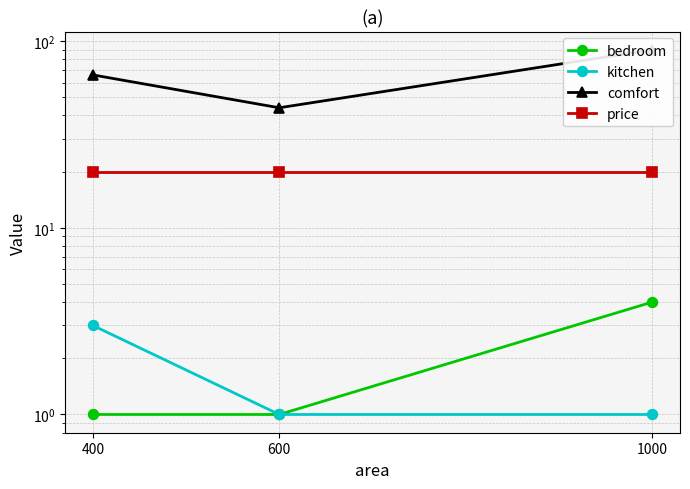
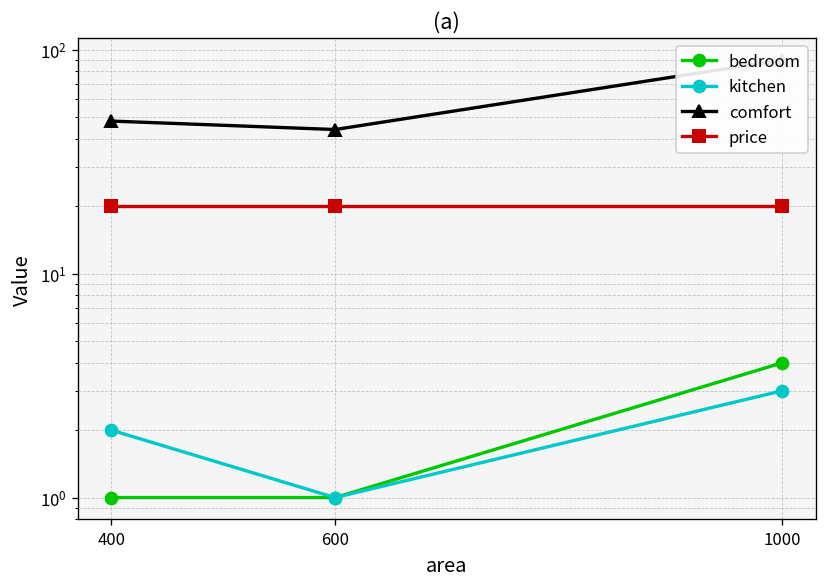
  {
    "bedroom": {
      "400": 1,
      "1000": 4
    },
    "kitchen": {
-     "400": 3,
-     "1000": 1
+     "400": 2,
+     "1000": 3
    },
    "comfort": {
-     "400": 66,
+     "400": 48,
      "600": 44
    },
    "price": {
      "400": 20,
      "600": 20,
      "1000": 20
    }
  }
